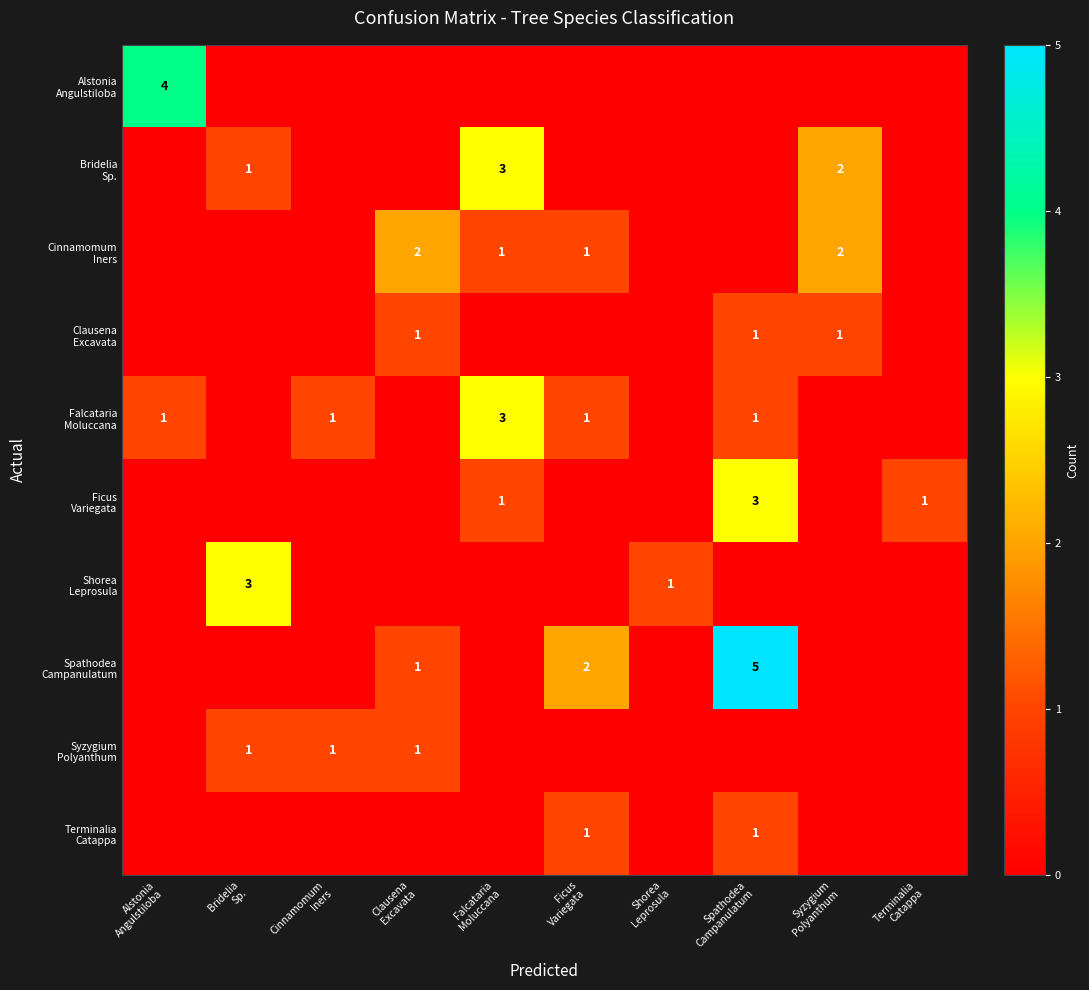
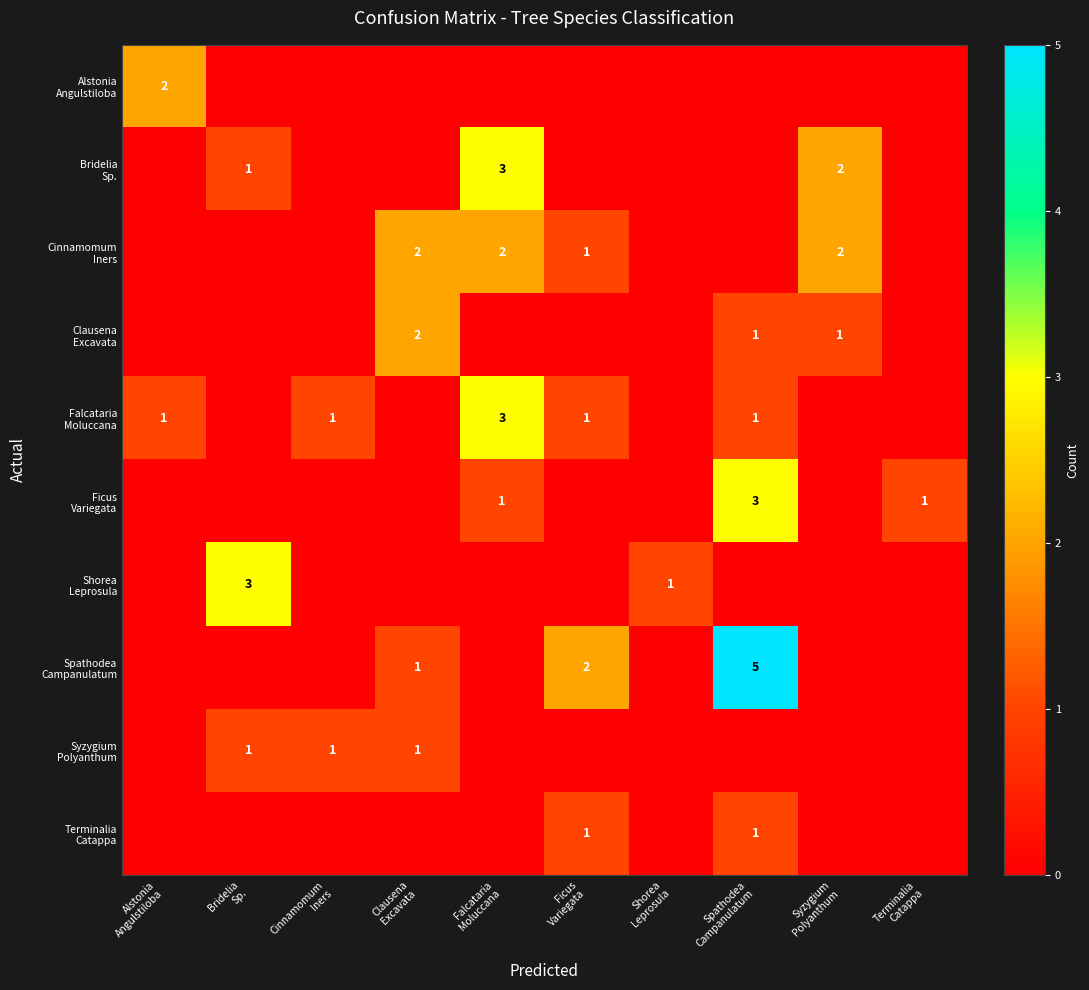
  {
    "Alstonia Angulstiloba": {
-     "Alstonia Angulstiloba": 4
+     "Alstonia Angulstiloba": 2
    },
    "Bridelia Sp.": {
      "Bridelia Sp.": 1,
      "Falcataria Moluccana": 3,
      "Syzygium Polyanthum": 2
    },
    "Cinnamomum Iners": {
      "Clausena Excavata": 2,
-     "Falcataria Moluccana": 1,
+     "Falcataria Moluccana": 2,
      "Ficus Variegata": 1,
      "Syzygium Polyanthum": 2
    },
    "Clausena Excavata": {
-     "Clausena Excavata": 1,
+     "Clausena Excavata": 2,
      "Spathodea Campanulatum": 1,
      "Syzygium Polyanthum": 1
    },
    "Falcataria Moluccana": {
      "Alstonia Angulstiloba": 1,
      "Cinnamomum Iners": 1,
      "Falcataria Moluccana": 3,
      "Ficus Variegata": 1,
      "Spathodea Campanulatum": 1
    },
    "Ficus Variegata": {
      "Falcataria Moluccana": 1,
      "Spathodea Campanulatum": 3,
      "Terminalia Catappa": 1
    },
    "Shorea Leprosula": {
      "Bridelia Sp.": 3,
      "Shorea Leprosula": 1
    },
    "Spathodea Campanulatum": {
      "Clausena Excavata": 1,
      "Ficus Variegata": 2,
      "Spathodea Campanulatum": 5
    },
    "Syzygium Polyanthum": {
      "Bridelia Sp.": 1,
      "Cinnamomum Iners": 1,
      "Clausena Excavata": 1
    },
    "Terminalia Catappa": {
      "Ficus Variegata": 1,
      "Spathodea Campanulatum": 1
    }
  }
